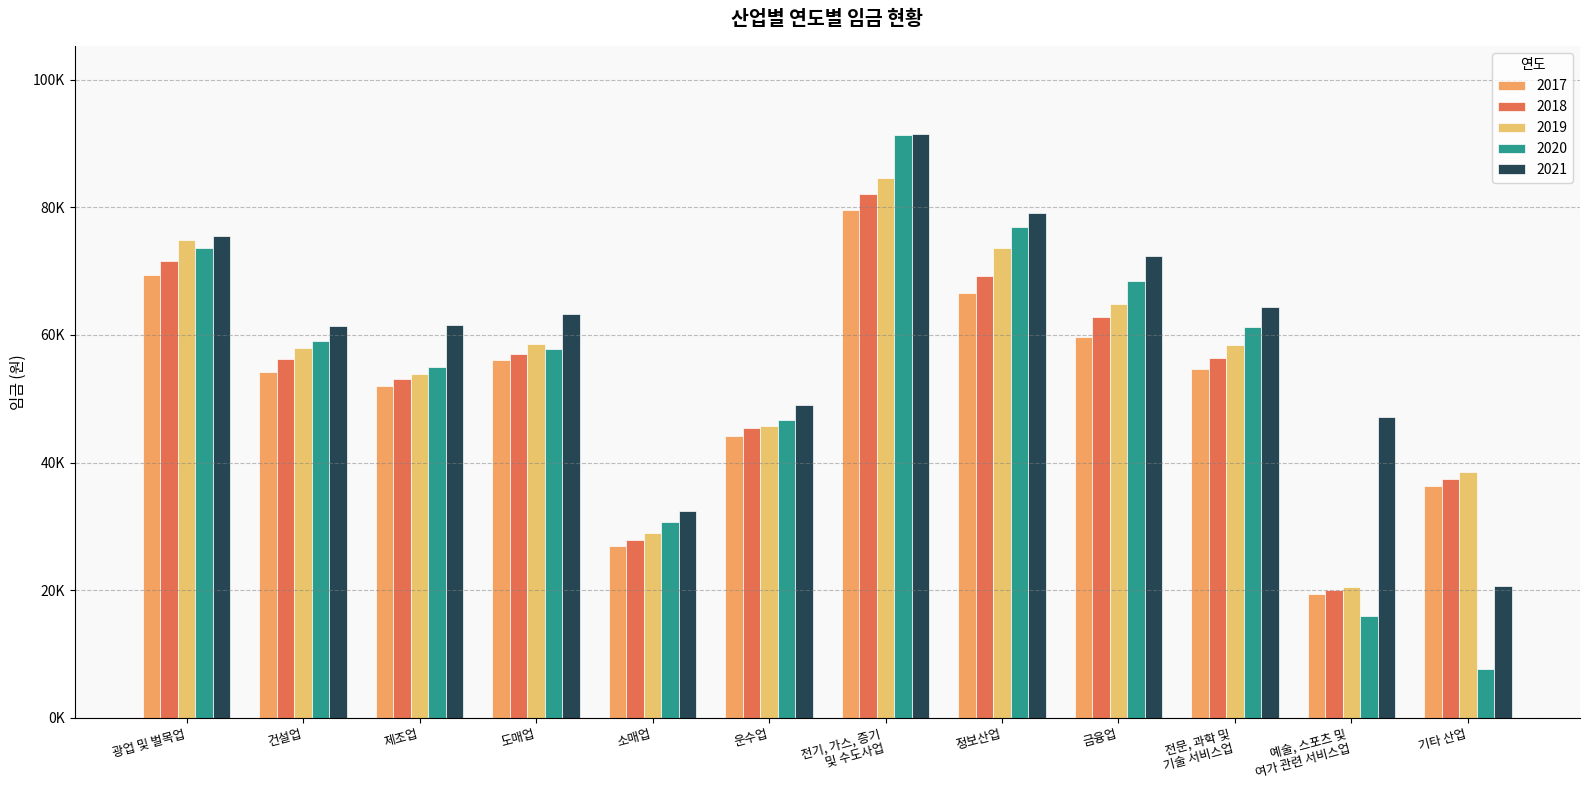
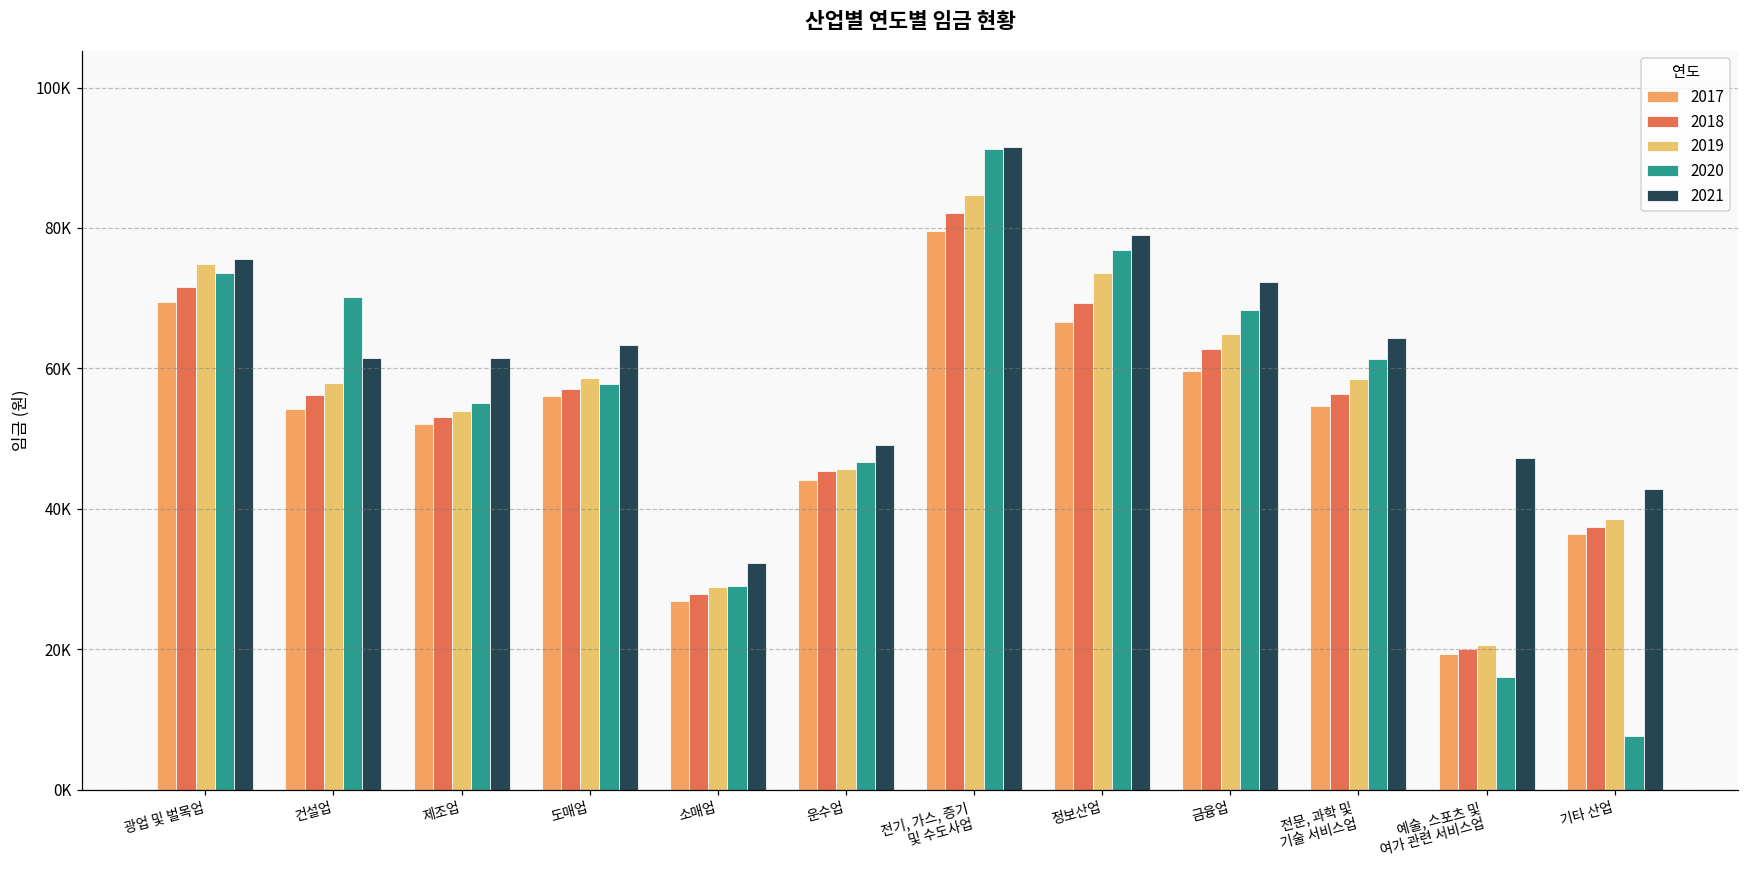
  {
    "2020": {
      "광업 및 벌목업": 74000,
-     "건설업": 59000,
+     "건설업": 70000,
      "제조업": 55000,
      "도매업": 58000,
-     "소매업": 31000,
+     "소매업": 29000,
      "운수업": 47000,
      "전기, 가스, 증기 및 수도사업": 91000,
      "정보산업": 77000,
      "금융업": 68000,
      "전문, 과학 및 기술 서비스업": 61000,
      "예술, 스포츠 및 여가 관련 서비스업": 16000,
      "기타 산업": 8000
    },
    "2021": {
      "광업 및 벌목업": 76000,
      "건설업": 61000,
      "제조업": 62000,
      "도매업": 63000,
      "소매업": 32000,
      "운수업": 49000,
      "전기, 가스, 증기 및 수도사업": 92000,
      "정보산업": 79000,
      "금융업": 72000,
      "전문, 과학 및 기술 서비스업": 64000,
      "예술, 스포츠 및 여가 관련 서비스업": 47000,
-     "기타 산업": 21000
+     "기타 산업": 43000
    }
  }
